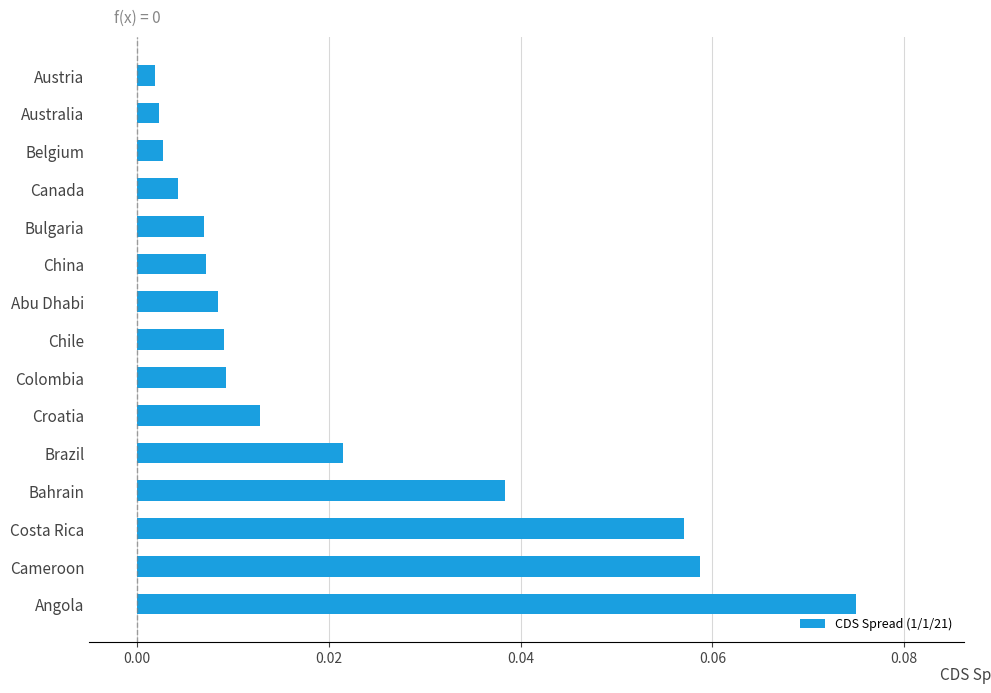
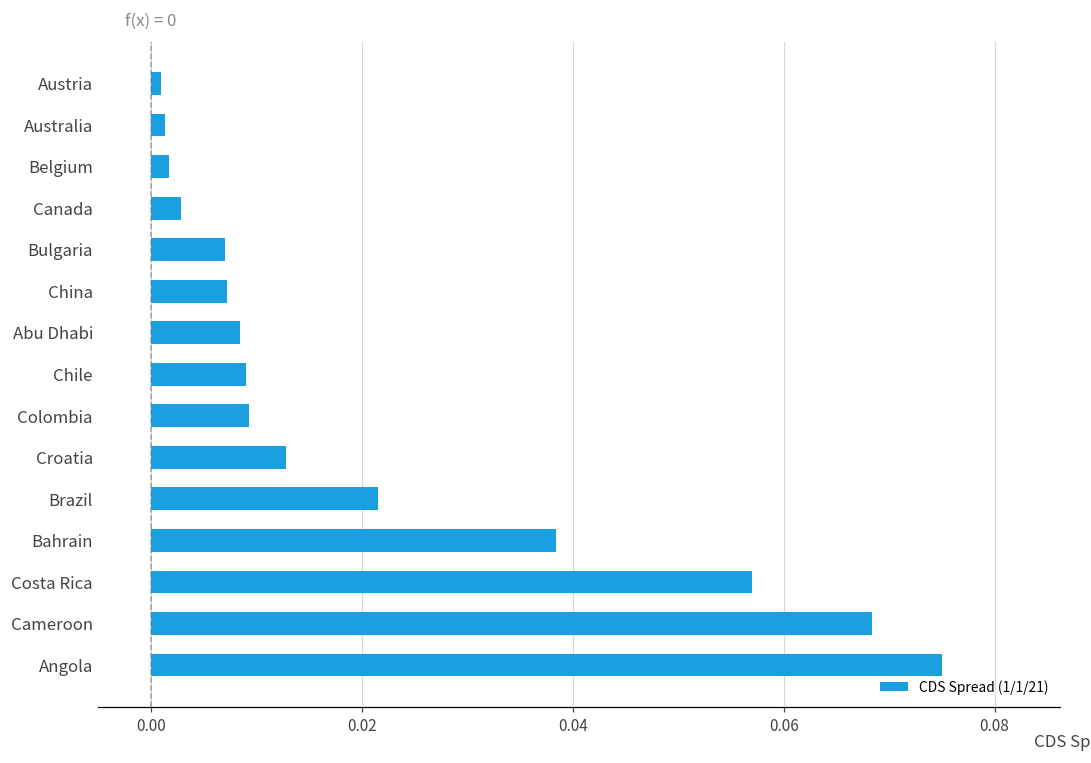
  {
-   "Austria": 0.002,
-   "Australia": 0.002,
-   "Belgium": 0.003,
-   "Canada": 0.004,
+   "Austria": 0.001,
+   "Australia": 0.001,
+   "Belgium": 0.002,
+   "Canada": 0.003,
    "Bulgaria": 0.007,
    "China": 0.007,
    "Abu Dhabi": 0.008,
    "Chile": 0.009,
    "Colombia": 0.009,
    "Croatia": 0.013,
    "Brazil": 0.022,
    "Bahrain": 0.038,
    "Costa Rica": 0.057,
-   "Cameroon": 0.059,
+   "Cameroon": 0.068,
    "Angola": 0.075
  }
